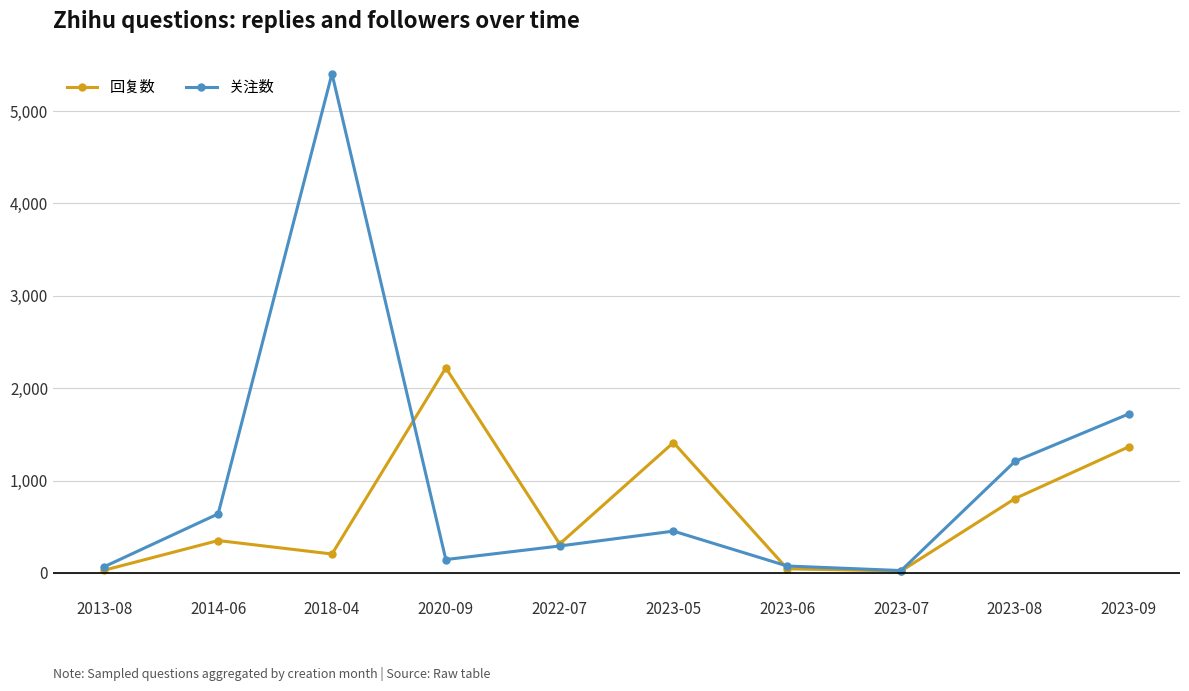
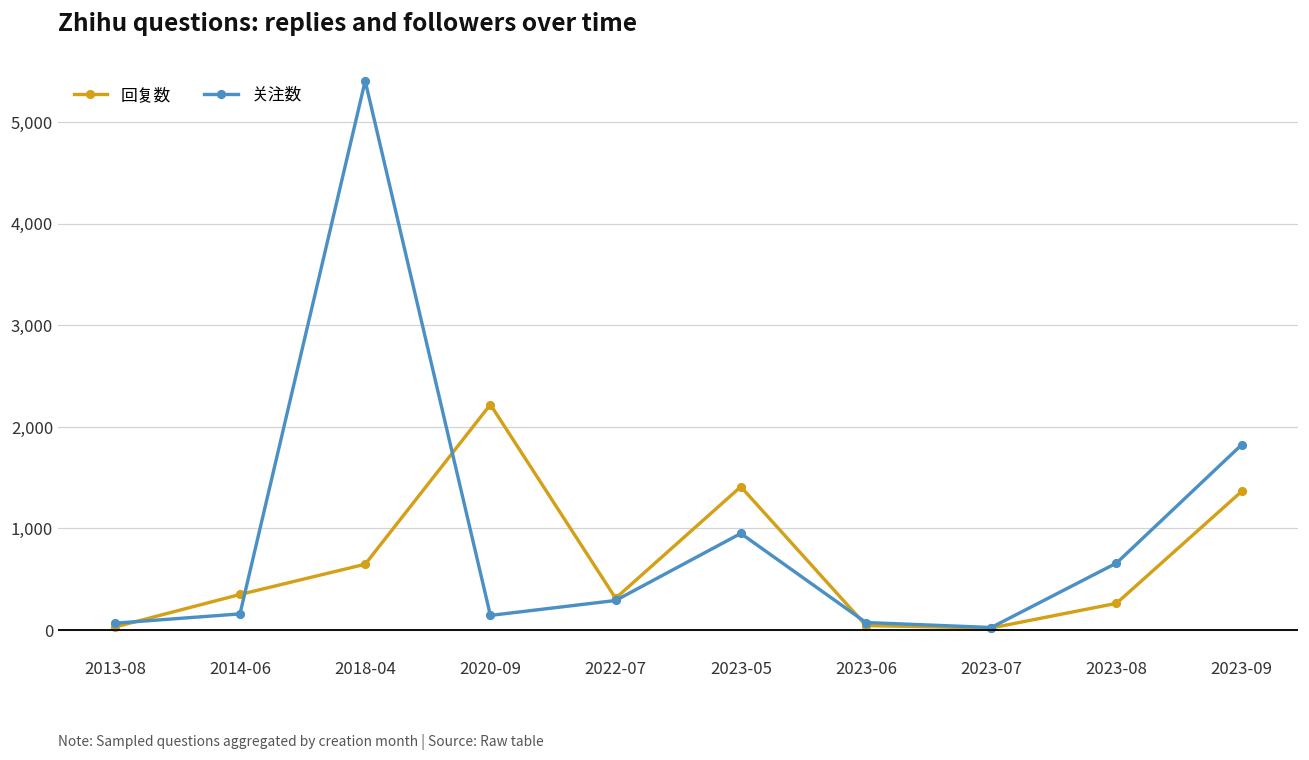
  {
    "回复数": {
      "2013-08": "0",
      "2014-06": "400",
-     "2018-04": "200",
+     "2018-04": "600",
      "2020-09": "2,200",
      "2023-05": "1,400",
      "2023-06": "0",
-     "2023-08": "800",
+     "2023-08": "300",
      "2023-09": "1,400"
    },
    "关注数": {
      "2013-08": "100",
-     "2014-06": "600",
+     "2014-06": "200",
      "2018-04": "5,400",
      "2020-09": "100",
-     "2023-05": "500",
+     "2023-05": "1,000",
      "2023-06": "100",
-     "2023-08": "1,200",
-     "2023-09": "1,700"
+     "2023-08": "700",
+     "2023-09": "1,800"
    }
  }
